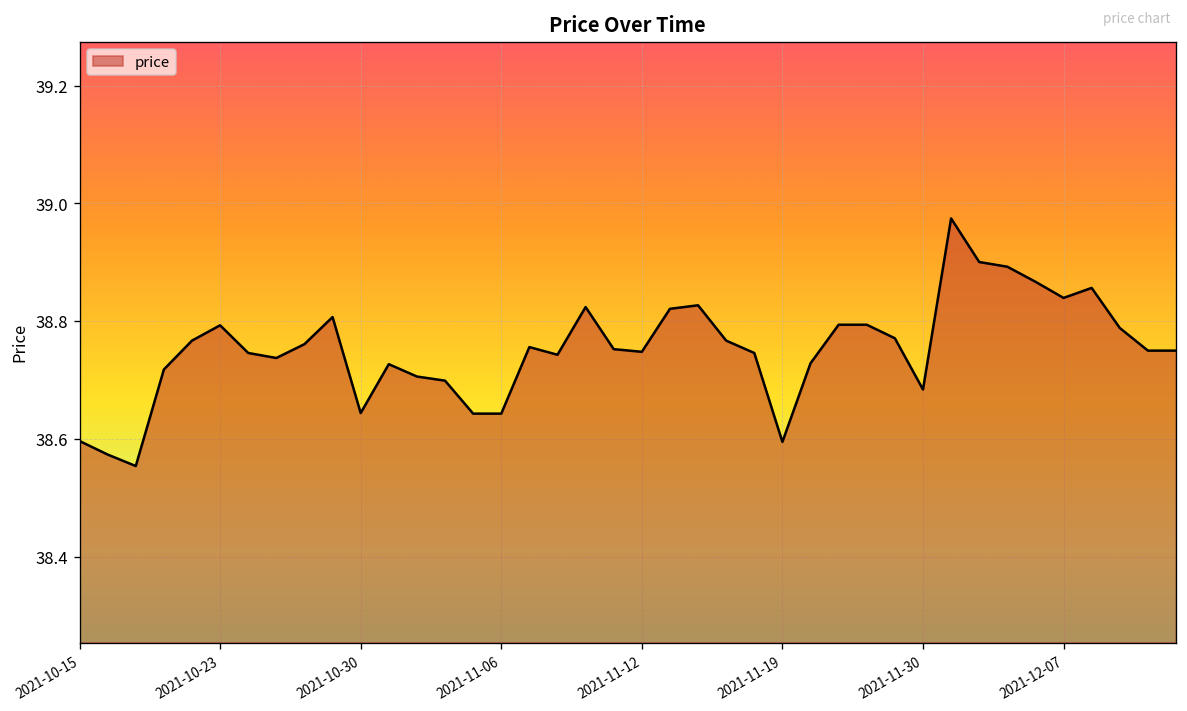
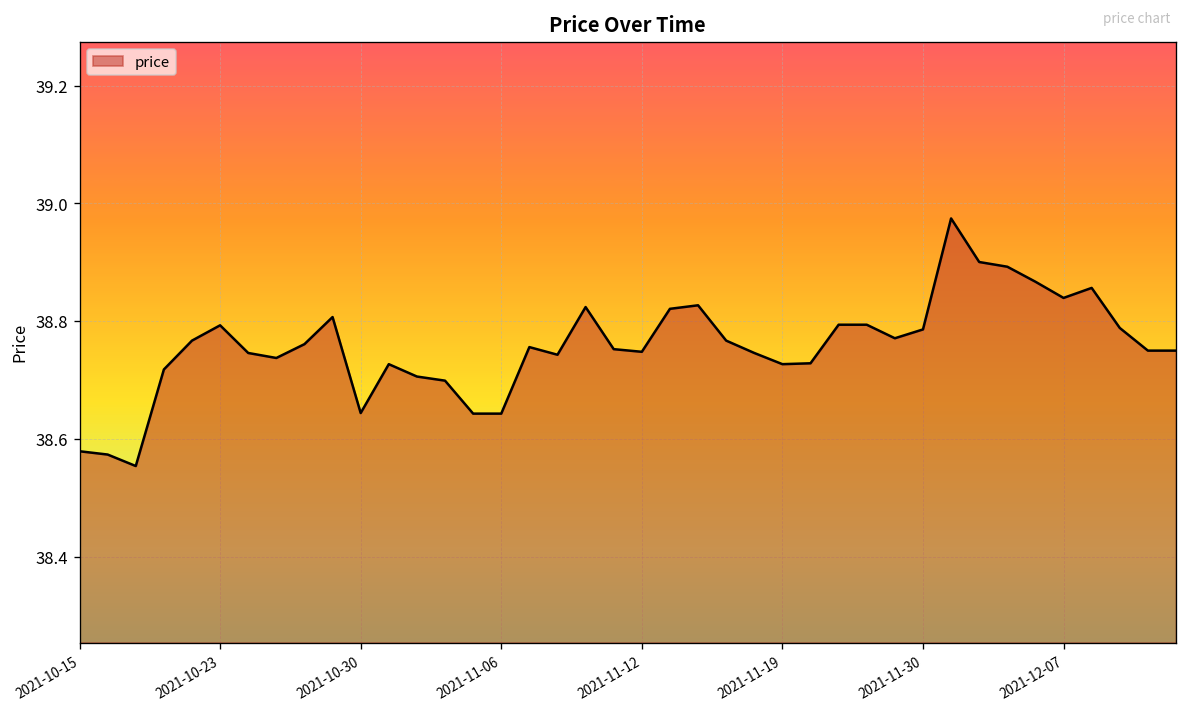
  {
-   "2021-10-15": 38.60,
+   "2021-10-15": 38.58,
    "2021-10-23": 38.79,
    "2021-10-30": 38.64,
    "2021-11-06": 38.64,
    "2021-11-12": 38.75,
-   "2021-11-19": 38.60,
-   "2021-11-30": 38.68,
+   "2021-11-19": 38.73,
+   "2021-11-30": 38.79,
    "2021-12-07": 38.84
  }
